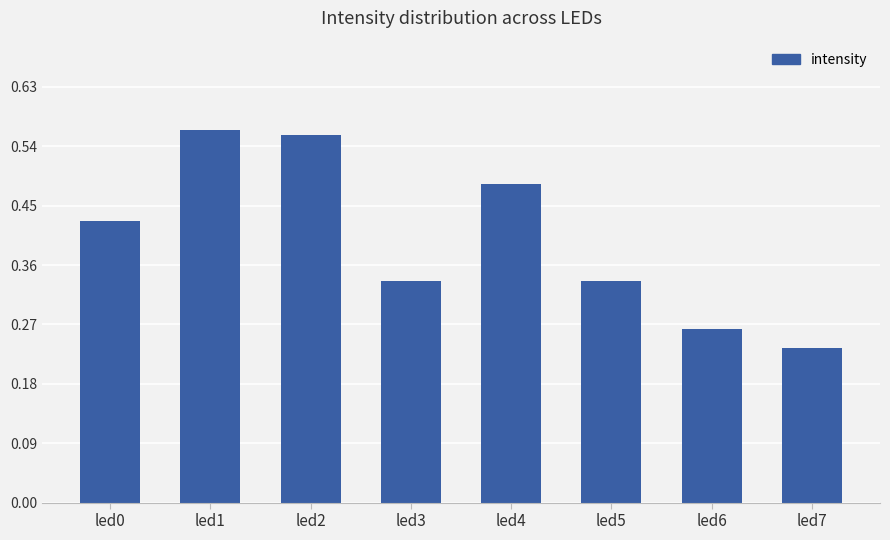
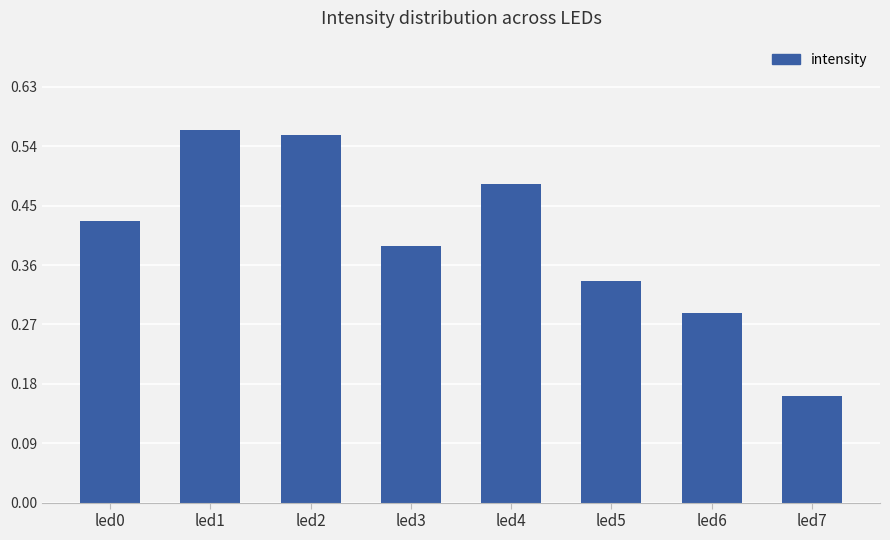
  {
    "led0": 0.43,
    "led1": 0.56,
    "led2": 0.56,
-   "led3": 0.34,
+   "led3": 0.39,
    "led4": 0.48,
    "led5": 0.34,
-   "led6": 0.26,
-   "led7": 0.23
+   "led6": 0.29,
+   "led7": 0.16
  }
